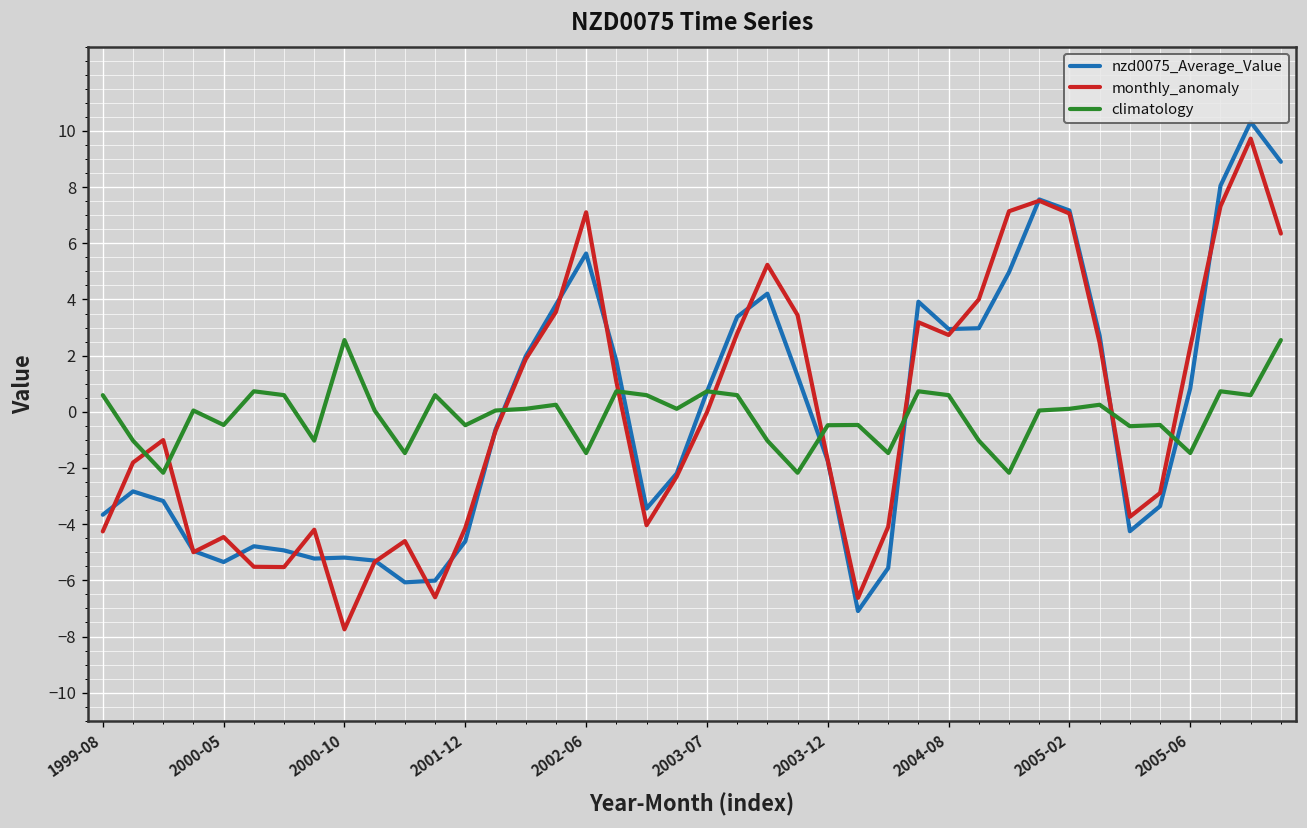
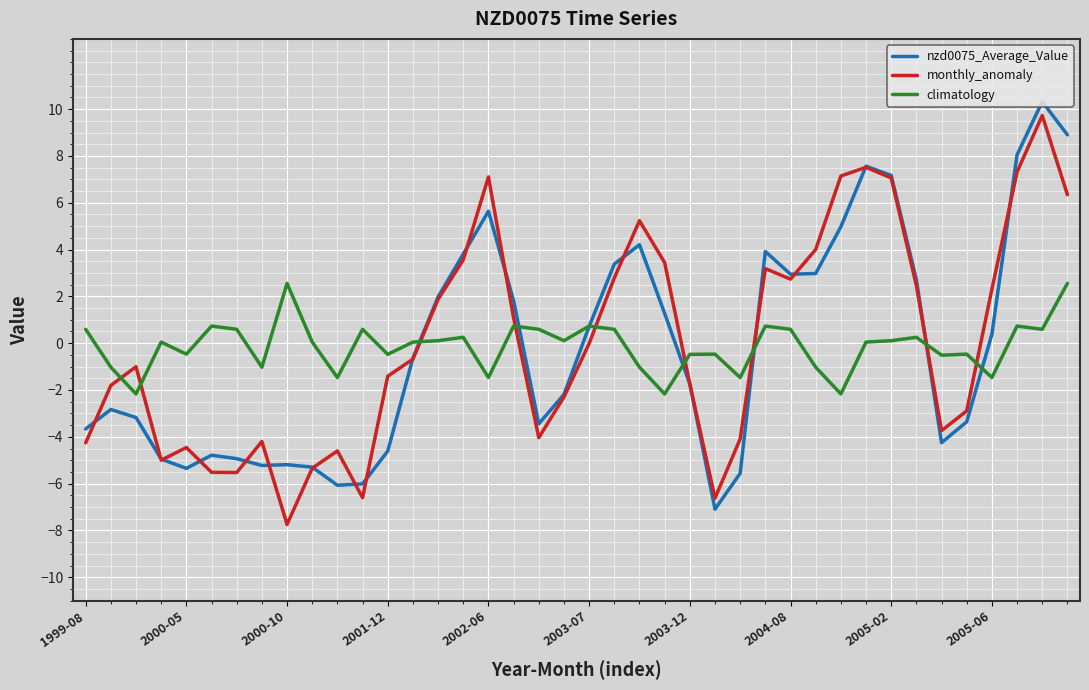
  {
    "nzd0075_Average_Value": {
      "1999-08": -3.7,
      "2000-05": -5.3,
      "2000-10": -5.2,
      "2001-12": -4.6,
      "2002-06": 5.6,
      "2004-08": 2.9,
-     "2005-06": 0.8
+     "2005-06": 0.4
    },
    "monthly_anomaly": {
      "1999-08": -4.3,
      "2000-05": -4.5,
      "2000-10": -7.7,
-     "2001-12": -4.1,
+     "2001-12": -1.4,
      "2002-06": 7.1,
      "2003-07": 0.0,
      "2004-08": 2.7,
      "2005-06": 2.3
    },
    "climatology": {
      "1999-08": 0.6,
      "2000-05": -0.5,
      "2000-10": 2.6,
      "2001-12": -0.5,
      "2002-06": -1.5,
      "2003-12": -0.5,
      "2004-08": 0.6,
      "2005-02": 0.1,
      "2005-06": -1.5
    }
  }
